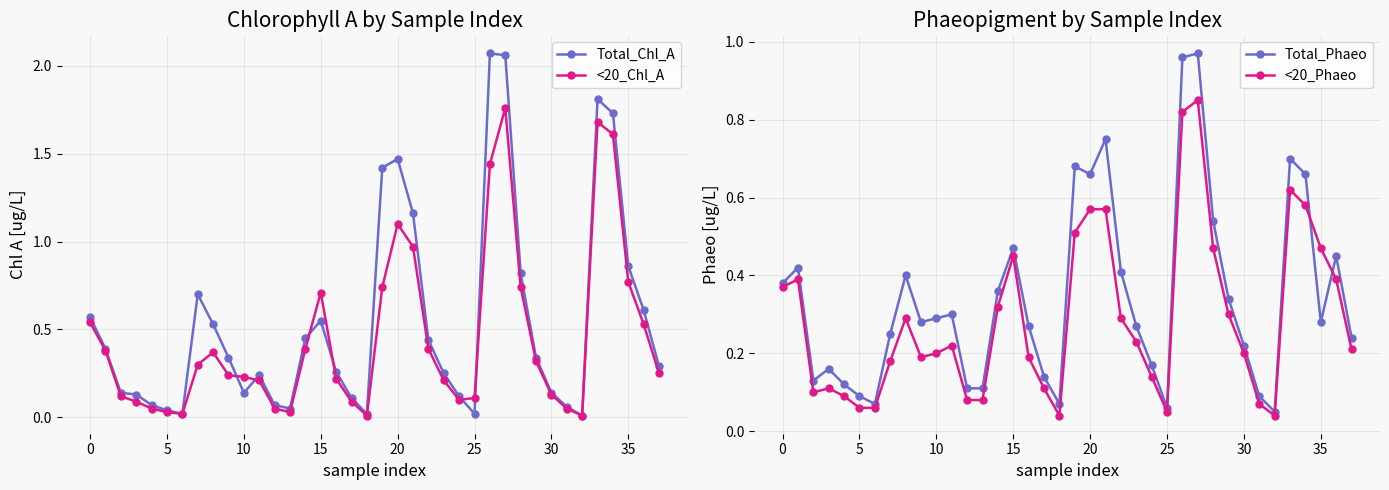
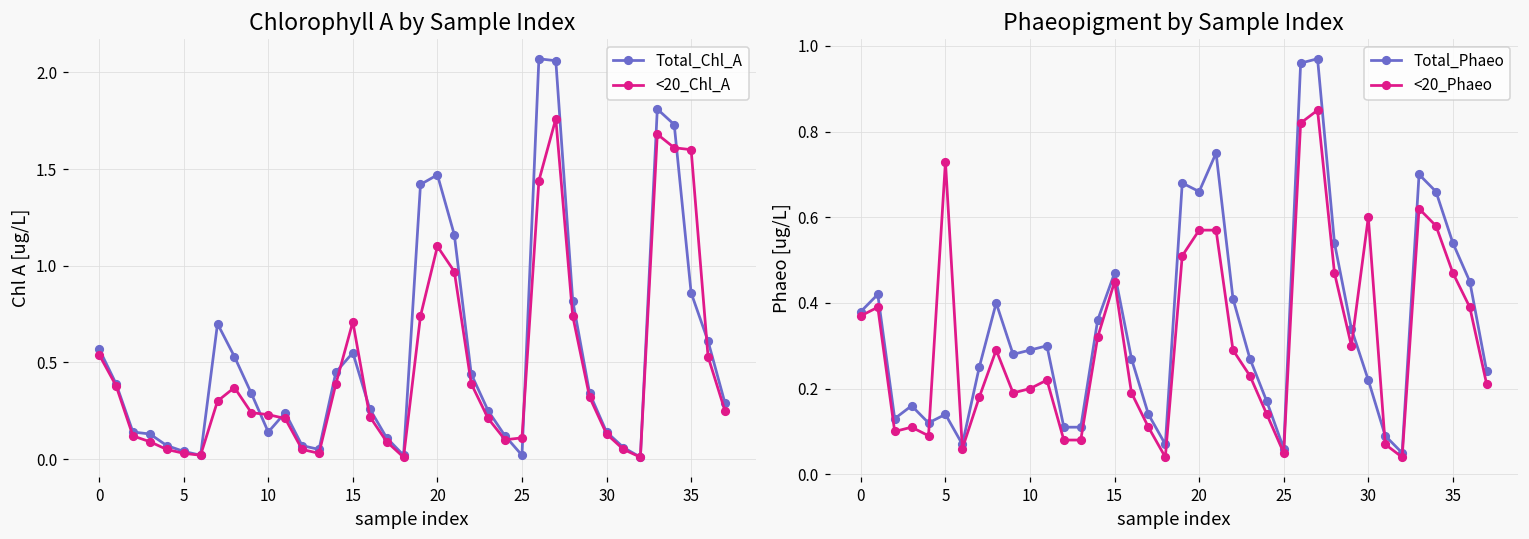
  {
    "Chlorophyll A by Sample Index": {
      "Total_Chl_A": {
        "0": 0.57,
        "10": 0.14,
        "15": 0.55,
        "20": 1.47,
        "25": 0.02,
        "35": 0.86
      },
      "<20_Chl_A": {
        "0": 0.54,
        "10": 0.23,
        "15": 0.71,
        "20": 1.10,
        "25": 0.11,
-       "35": 0.77
+       "35": 1.60
      }
    },
    "Phaeopigment by Sample Index": {
      "Total_Phaeo": {
        "0": 0.38,
-       "5": 0.09,
+       "5": 0.14,
        "10": 0.29,
        "15": 0.47,
        "20": 0.66,
        "25": 0.06,
        "30": 0.22,
-       "35": 0.28
+       "35": 0.54
      },
      "<20_Phaeo": {
        "0": 0.37,
-       "5": 0.06,
+       "5": 0.73,
        "10": 0.20,
        "15": 0.45,
        "20": 0.57,
        "25": 0.05,
-       "30": 0.2,
+       "30": 0.6,
        "35": 0.47
      }
    }
  }
